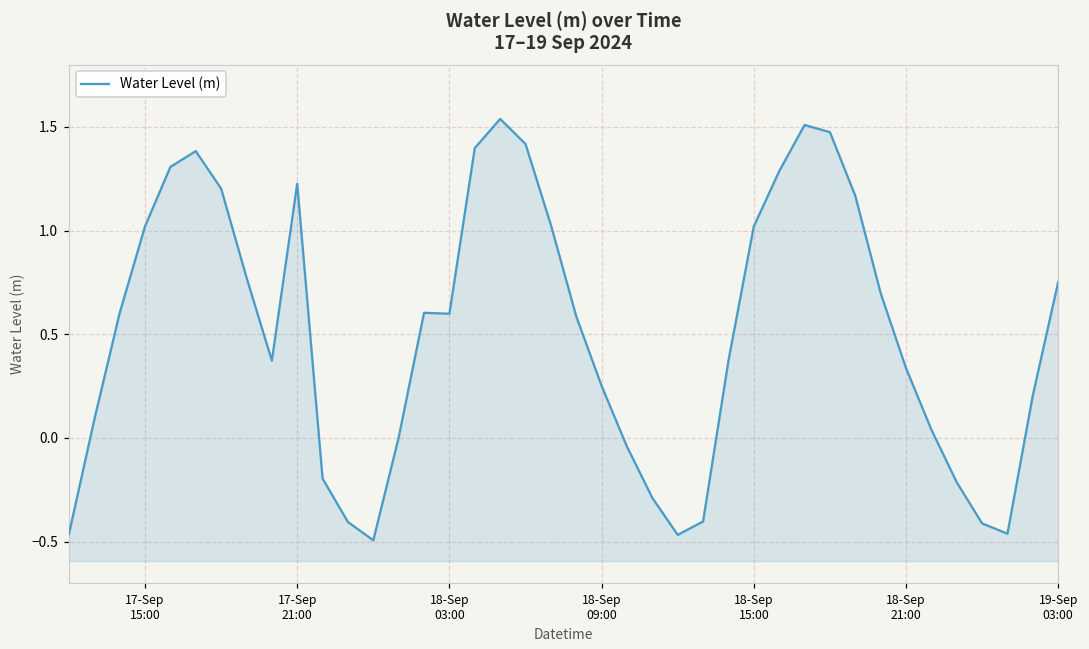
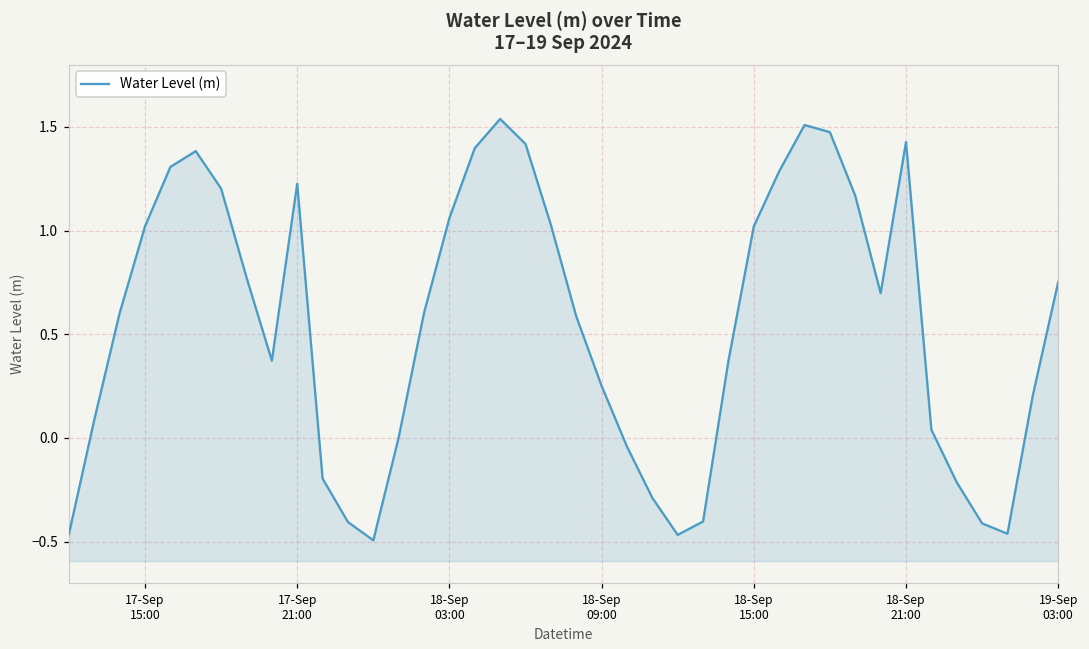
  {
    "17-Sep 15:00": 1.02,
    "17-Sep 21:00": 1.23,
-   "18-Sep 03:00": 0.60,
+   "18-Sep 03:00": 1.06,
    "18-Sep 09:00": 0.25,
    "18-Sep 15:00": 1.02,
-   "18-Sep 21:00": 0.34,
+   "18-Sep 21:00": 1.43,
    "19-Sep 03:00": 0.75
  }
